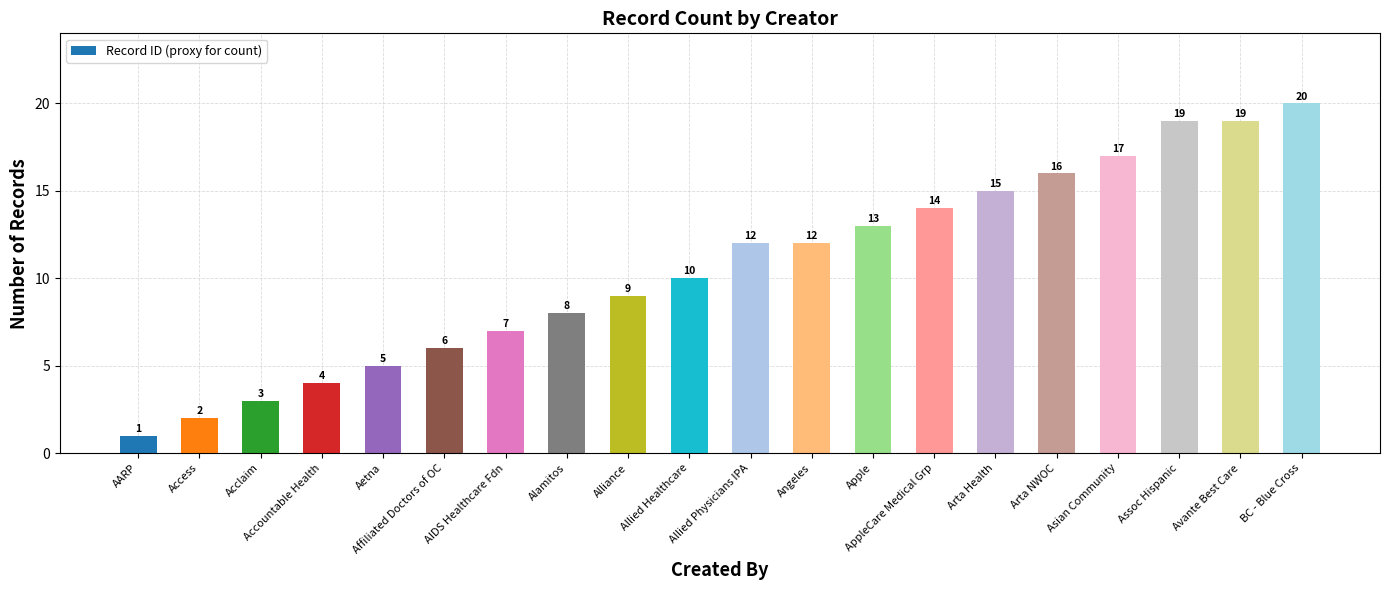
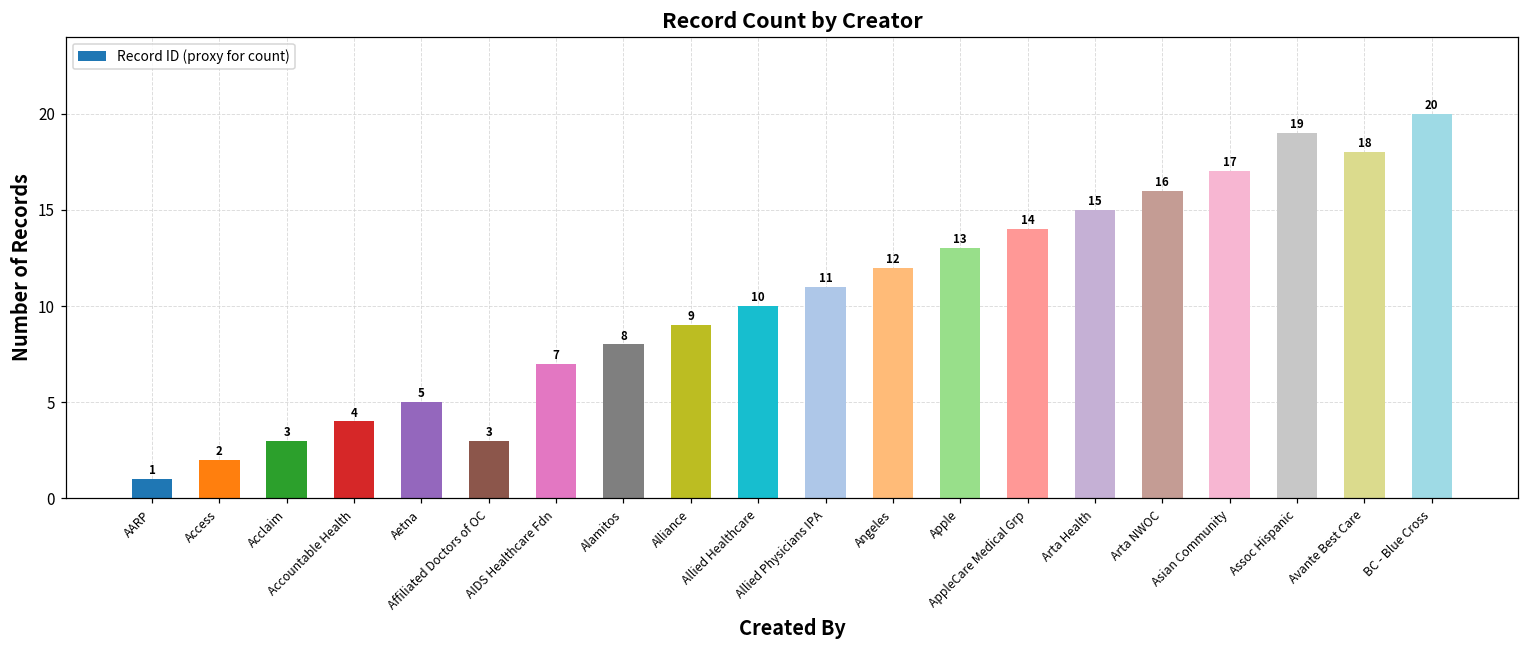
  {
    "AARP": 1,
    "Access": 2,
    "Acclaim": 3,
    "Accountable Health": 4,
    "Aetna": 5,
-   "Affiliated Doctors of OC": 6,
+   "Affiliated Doctors of OC": 3,
    "AIDS Healthcare Fdn": 7,
    "Alamitos": 8,
    "Alliance": 9,
    "Allied Healthcare": 10,
-   "Allied Physicians IPA": 12,
+   "Allied Physicians IPA": 11,
    "Angeles": 12,
    "Apple": 13,
    "AppleCare Medical Grp": 14,
    "Arta Health": 15,
    "Arta NWOC": 16,
    "Asian Community": 17,
    "Assoc Hispanic": 19,
-   "Avante Best Care": 19,
+   "Avante Best Care": 18,
    "BC - Blue Cross": 20
  }
